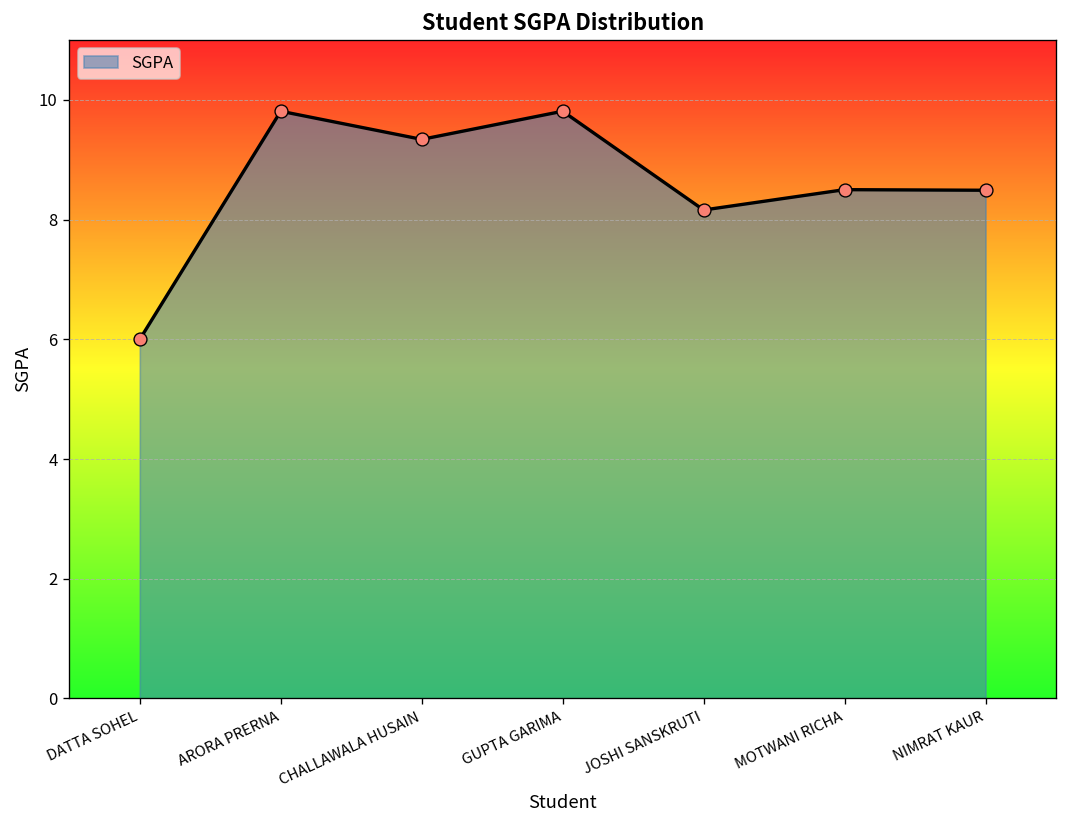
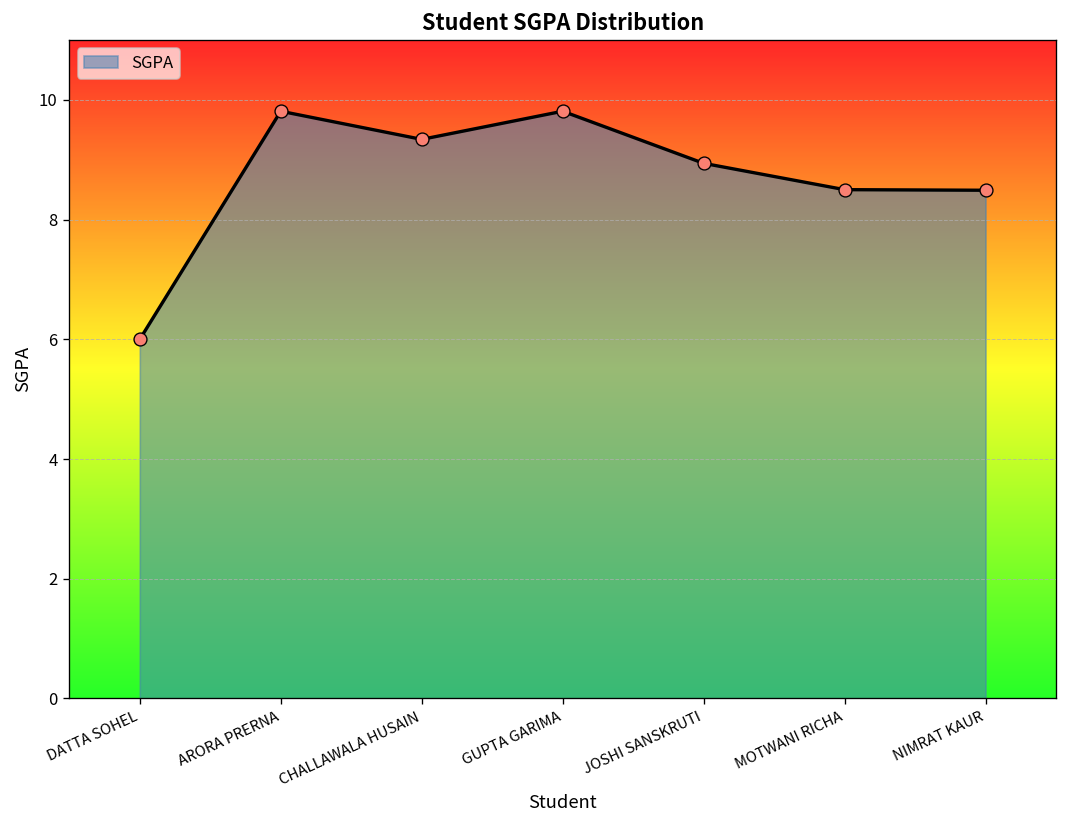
  {
    "DATTA SOHEL": 6.0,
    "ARORA PRERNA": 9.8,
    "CHALLAWALA HUSAIN": 9.3,
    "GUPTA GARIMA": 9.8,
-   "JOSHI SANSKRUTI": 8.2,
+   "JOSHI SANSKRUTI": 8.9,
    "MOTWANI RICHA": 8.5,
    "NIMRAT KAUR": 8.5
  }
